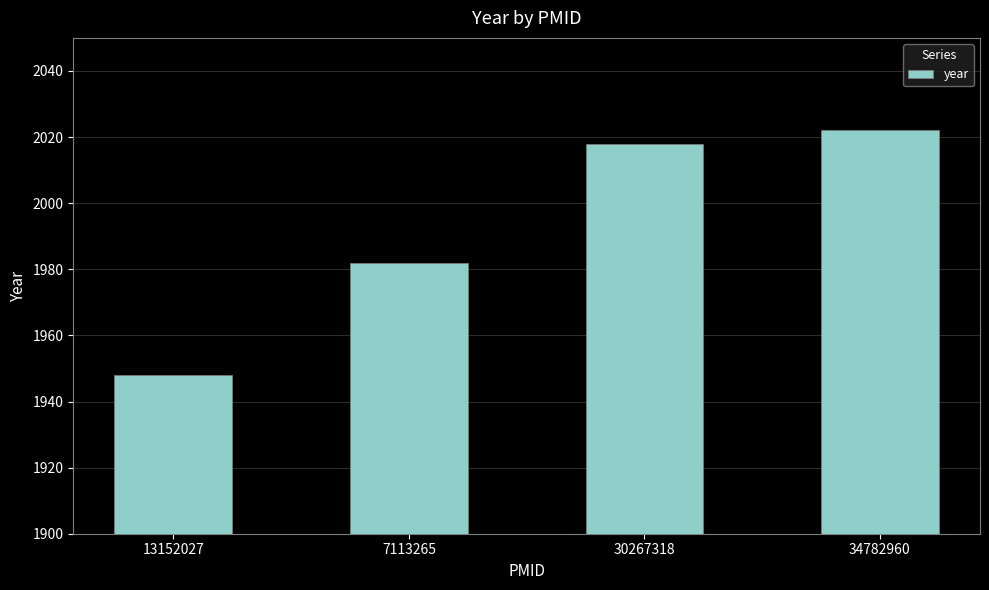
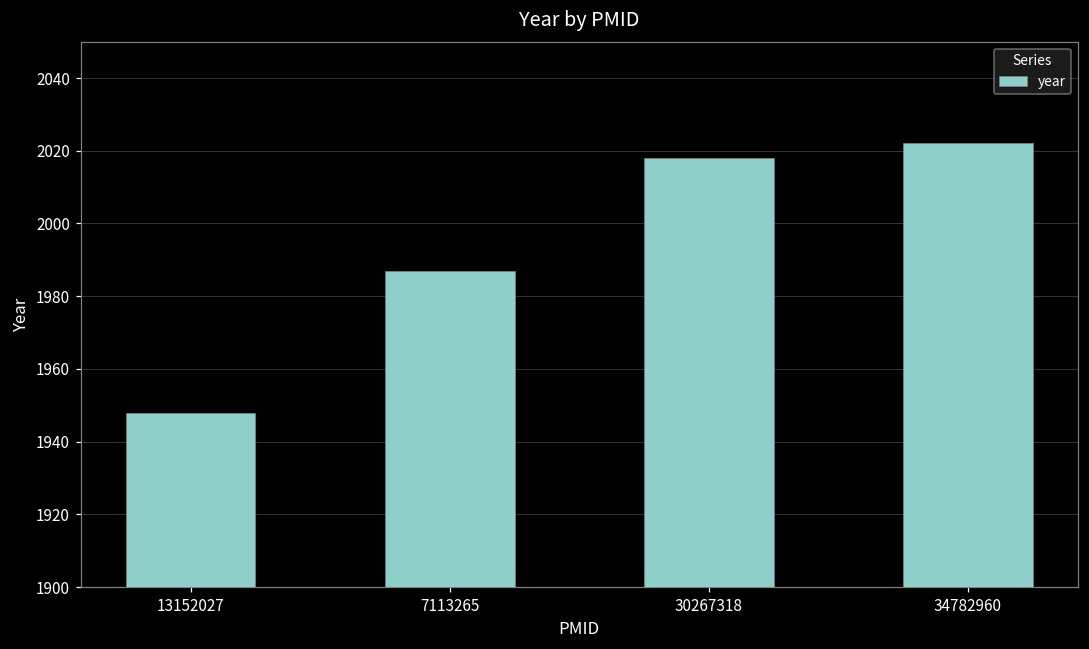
  {
    "13152027": 1948,
-   "7113265": 1982,
+   "7113265": 1987,
    "30267318": 2018,
    "34782960": 2022
  }
